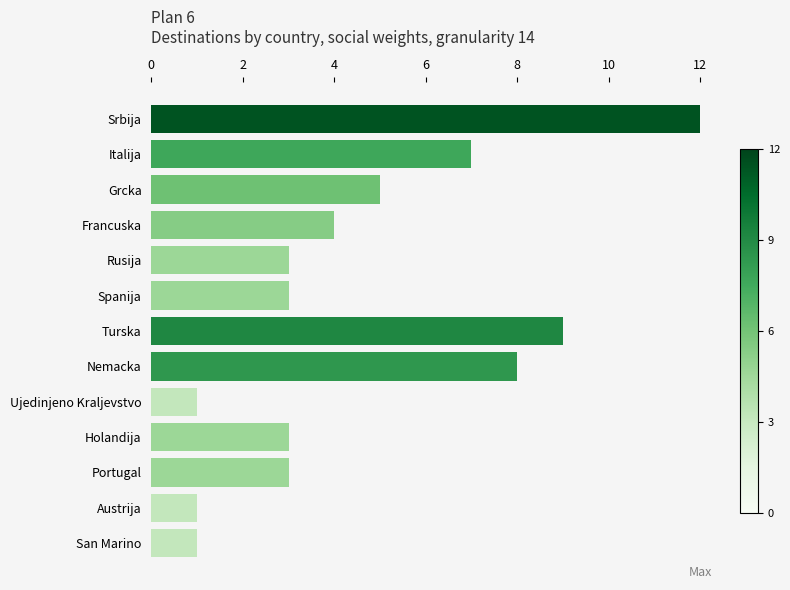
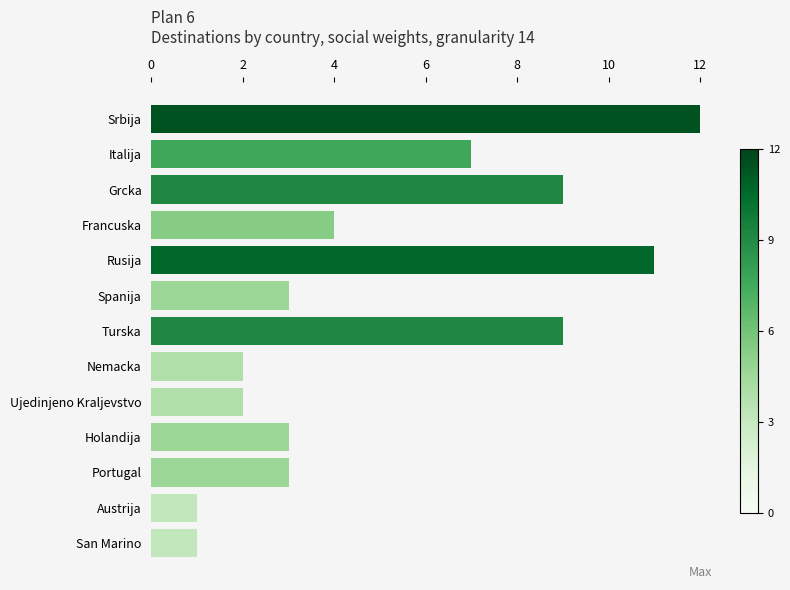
  {
    "Srbija": 12,
    "Italija": 7,
-   "Grcka": 5,
+   "Grcka": 9,
    "Francuska": 4,
-   "Rusija": 3,
+   "Rusija": 11,
    "Spanija": 3,
    "Turska": 9,
-   "Nemacka": 8,
-   "Ujedinjeno Kraljevstvo": 1,
+   "Nemacka": 2,
+   "Ujedinjeno Kraljevstvo": 2,
    "Holandija": 3,
    "Portugal": 3,
    "Austrija": 1,
    "San Marino": 1
  }
